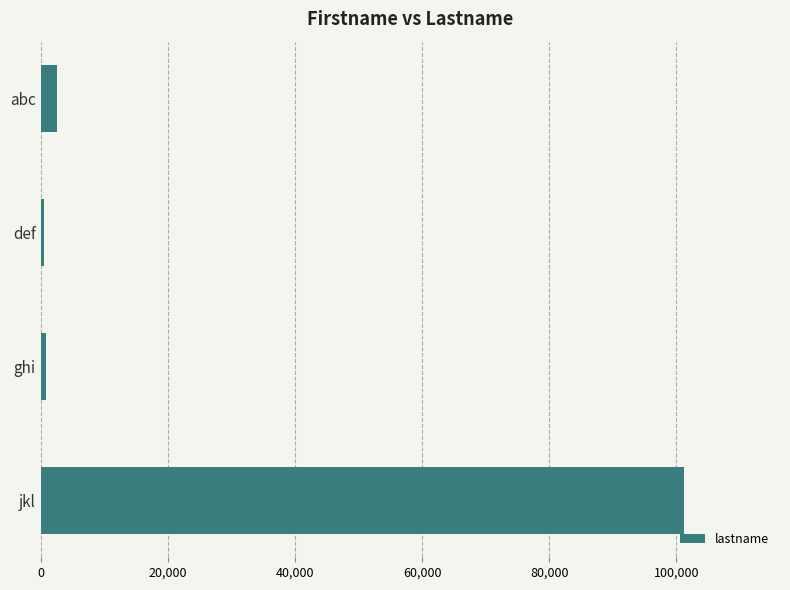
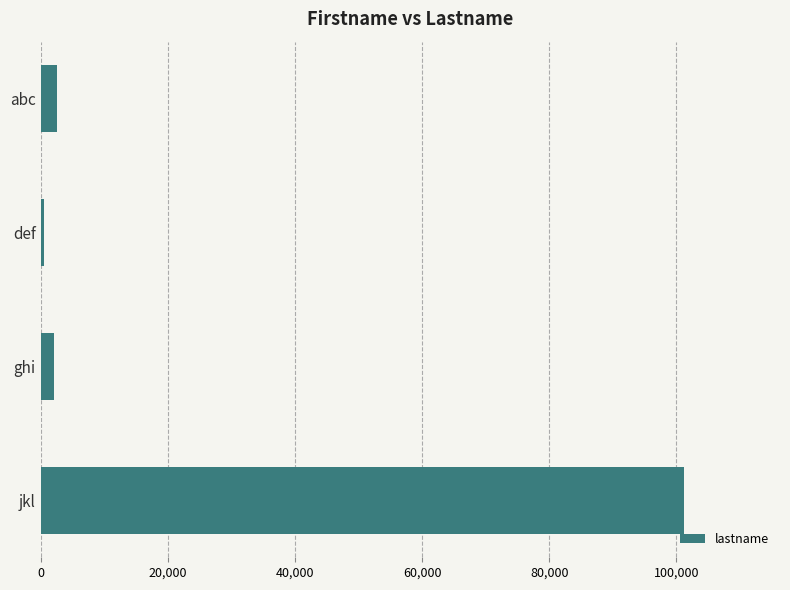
  {
    "abc": "3,000",
    "def": "0",
-   "ghi": "1,000",
+   "ghi": "2,000",
    "jkl": "101,000"
  }
